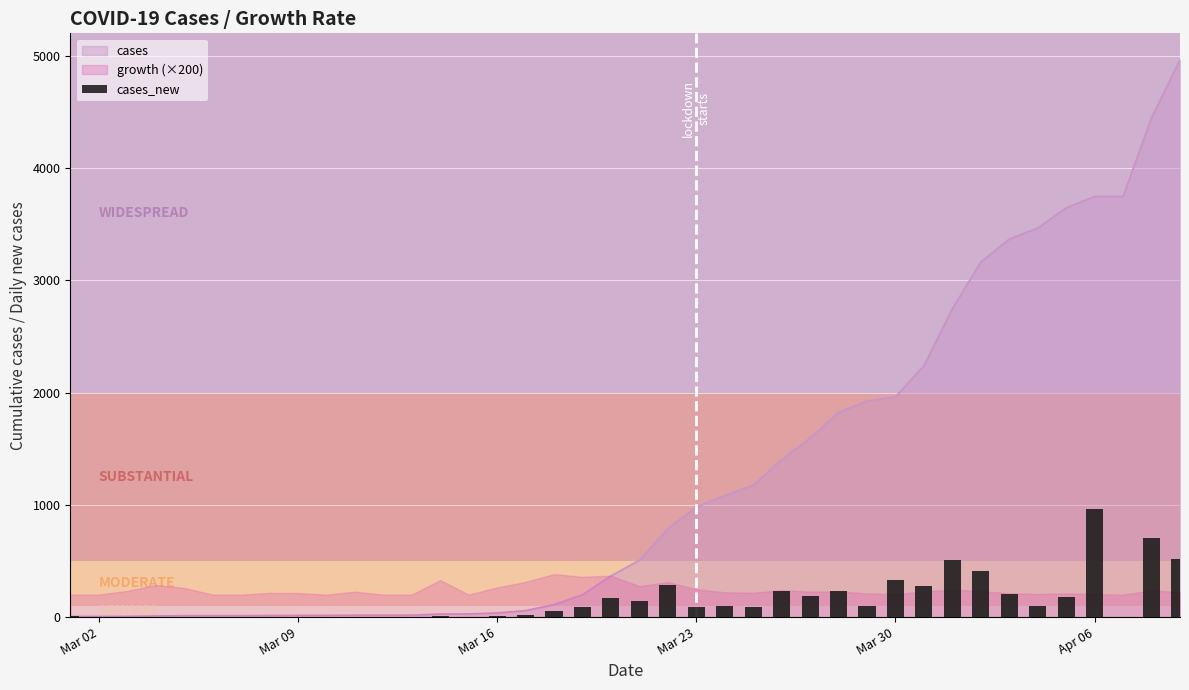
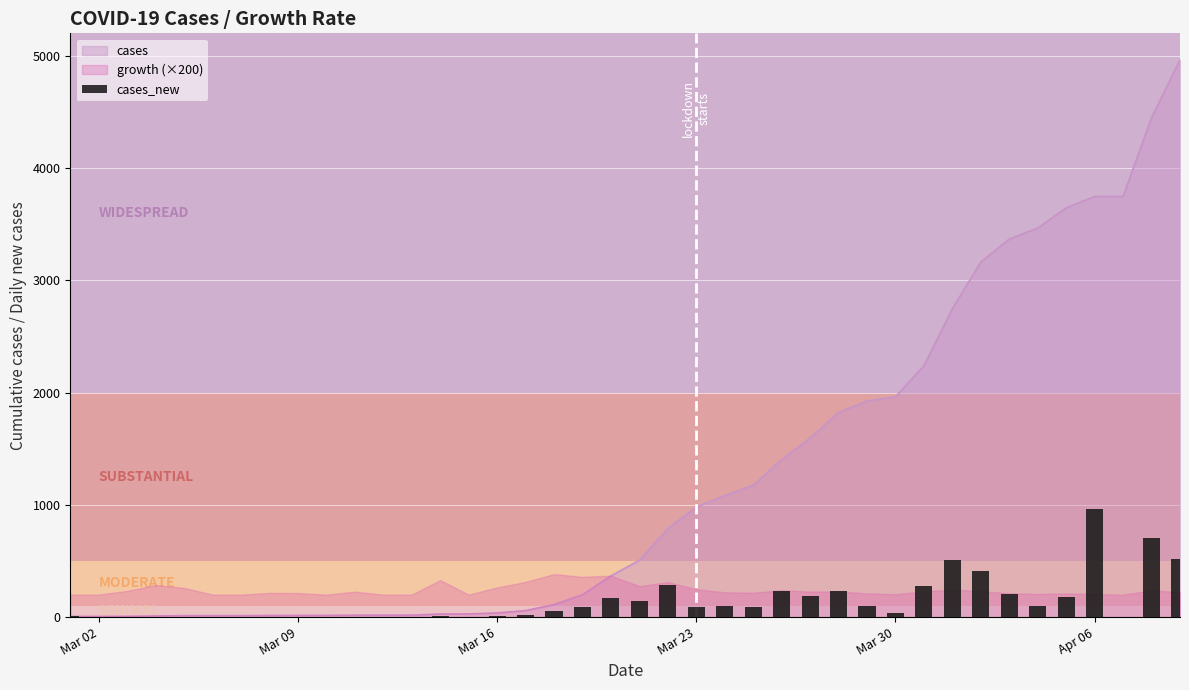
  {
    "cases_new": {
      "Mar 02": 0,
      "Mar 23": 90,
-     "Mar 30": 330,
+     "Mar 30": 40,
      "Apr 06": 960
    }
  }
